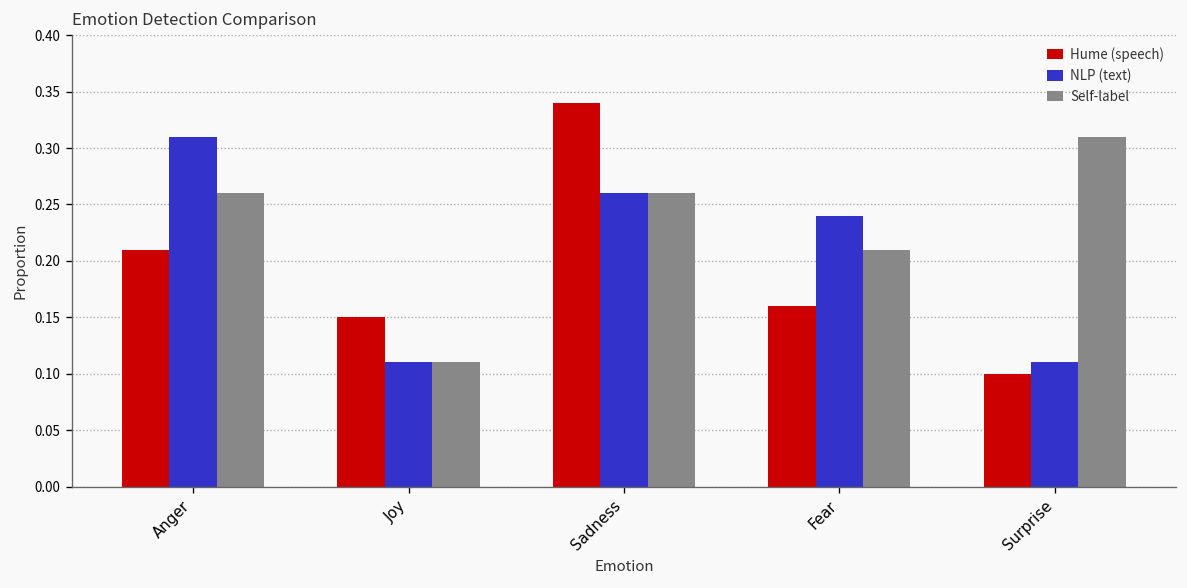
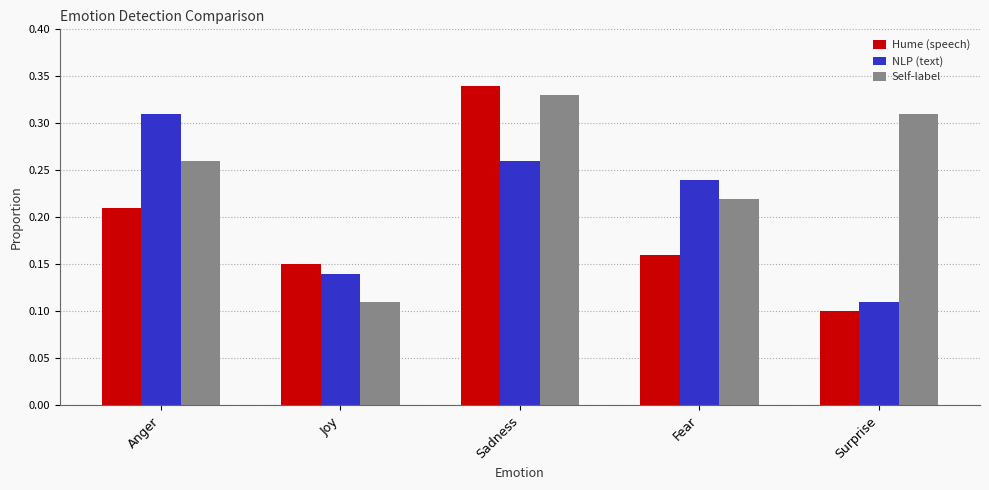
  {
    "Hume (speech)": {
      "Anger": 0.21,
      "Joy": 0.15,
      "Sadness": 0.34,
      "Fear": 0.16,
      "Surprise": 0.10
    },
    "NLP (text)": {
      "Anger": 0.31,
-     "Joy": 0.11,
+     "Joy": 0.14,
      "Sadness": 0.26,
      "Fear": 0.24,
      "Surprise": 0.11
    },
    "Self-label": {
      "Anger": 0.26,
      "Joy": 0.11,
-     "Sadness": 0.26,
-     "Fear": 0.21,
+     "Sadness": 0.33,
+     "Fear": 0.22,
      "Surprise": 0.31
    }
  }
